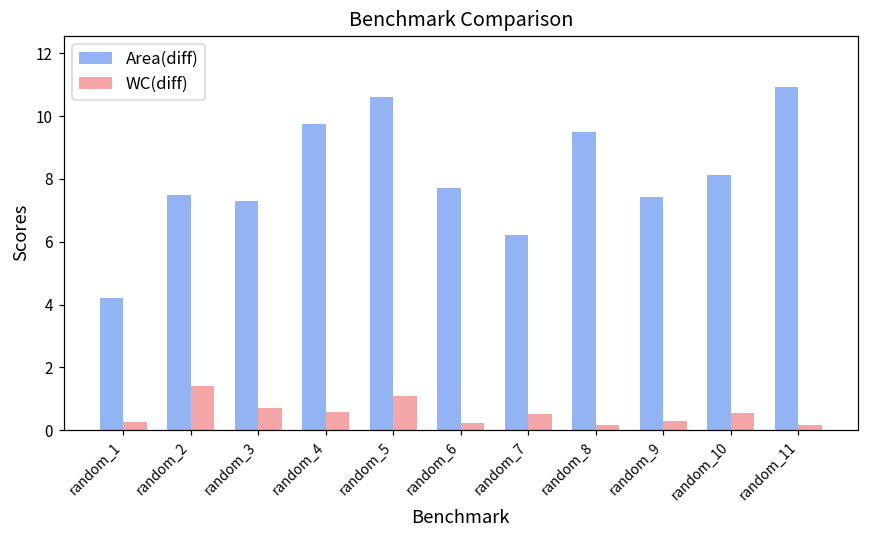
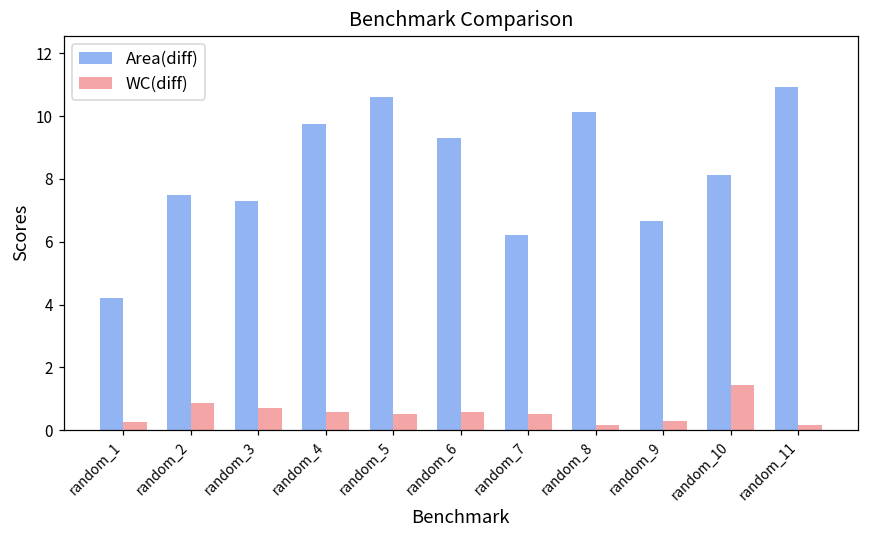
  {
    "Area(diff)": {
      "random_1": 4.2,
      "random_2": 7.5,
      "random_3": 7.3,
      "random_4": 9.7,
      "random_5": 10.6,
-     "random_6": 7.7,
+     "random_6": 9.3,
      "random_7": 6.2,
-     "random_8": 9.5,
-     "random_9": 7.4,
+     "random_8": 10.1,
+     "random_9": 6.7,
      "random_10": 8.1,
      "random_11": 10.9
    },
    "WC(diff)": {
      "random_1": 0.2,
-     "random_2": 1.4,
+     "random_2": 0.8,
      "random_3": 0.7,
      "random_4": 0.6,
-     "random_5": 1.1,
-     "random_6": 0.2,
+     "random_5": 0.5,
+     "random_6": 0.6,
      "random_7": 0.5,
      "random_8": 0.2,
      "random_9": 0.3,
-     "random_10": 0.5,
+     "random_10": 1.4,
      "random_11": 0.2
    }
  }
